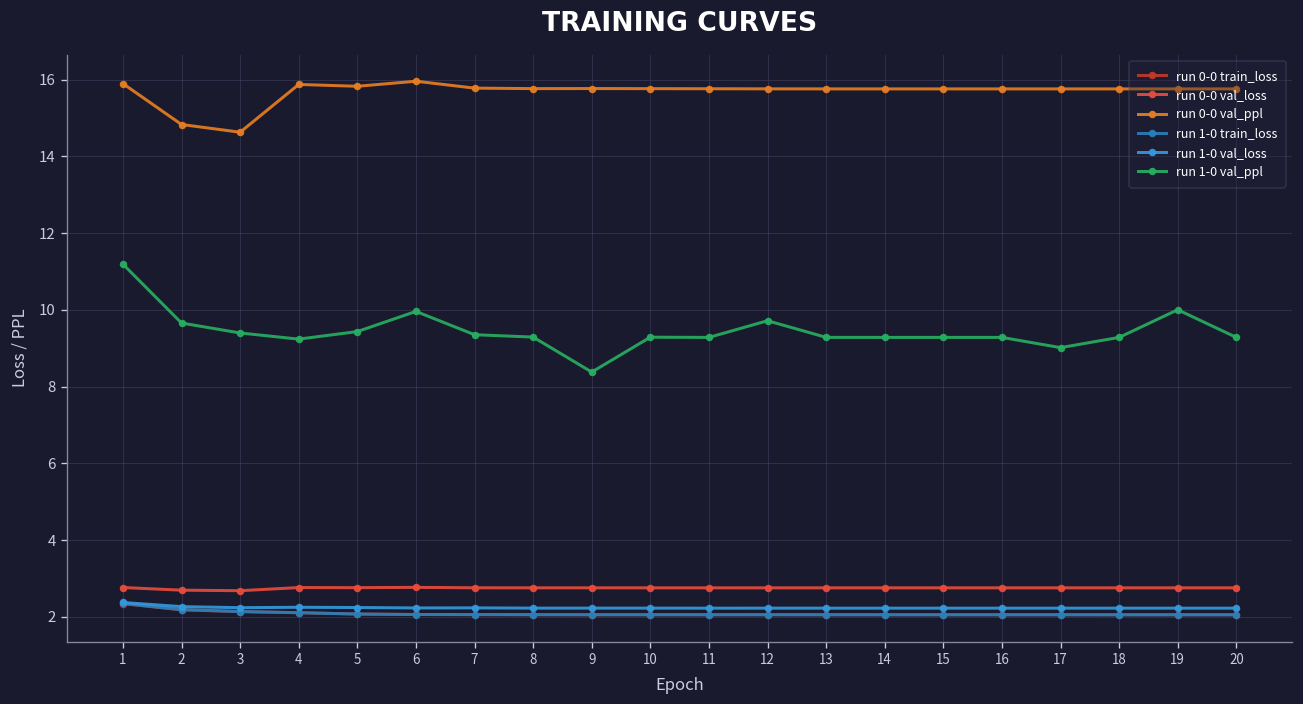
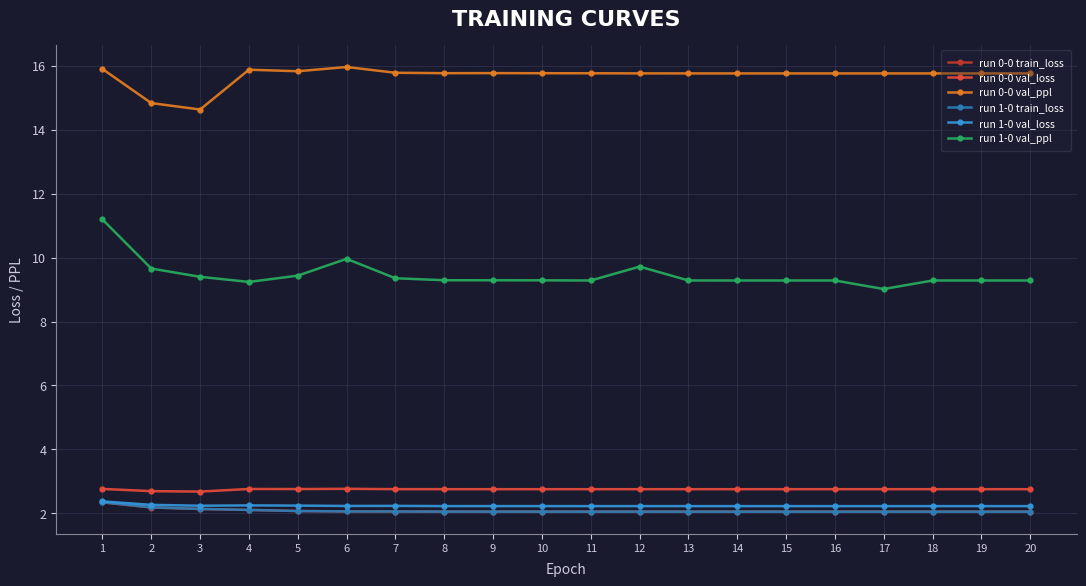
  {
    "run 1-0 val_ppl": {
      "1": 11.2,
      "2": 9.7,
      "3": 9.4,
      "4": 9.2,
      "5": 9.4,
      "6": 10.0,
      "7": 9.4,
      "8": 9.3,
-     "9": 8.4,
+     "9": 9.3,
      "10": 9.3,
      "11": 9.3,
      "12": 9.7,
      "13": 9.3,
      "14": 9.3,
      "15": 9.3,
      "16": 9.3,
      "17": 9.0,
      "18": 9.3,
-     "19": 10.0,
+     "19": 9.3,
      "20": 9.3
    }
  }
